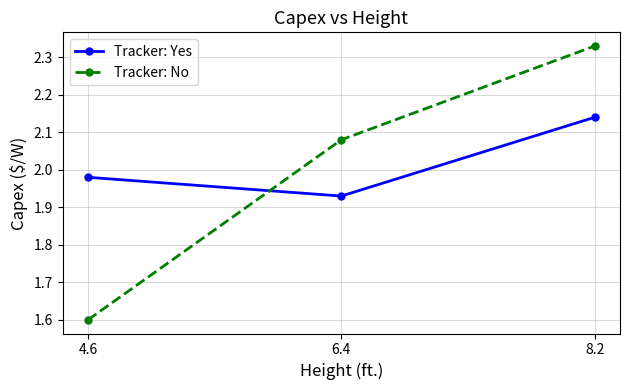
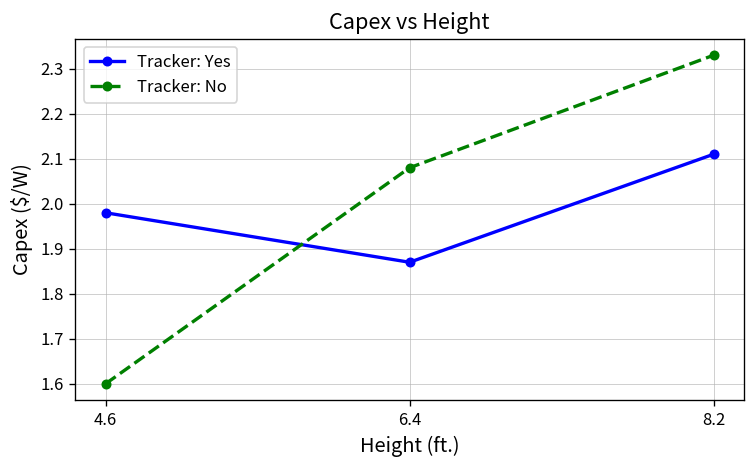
  {
    "Tracker: Yes": {
      "4.6": 1.98,
-     "6.4": 1.93,
-     "8.2": 2.14
+     "6.4": 1.87,
+     "8.2": 2.11
    },
    "Tracker: No": {
      "4.6": 1.60,
      "6.4": 2.08,
      "8.2": 2.33
    }
  }
